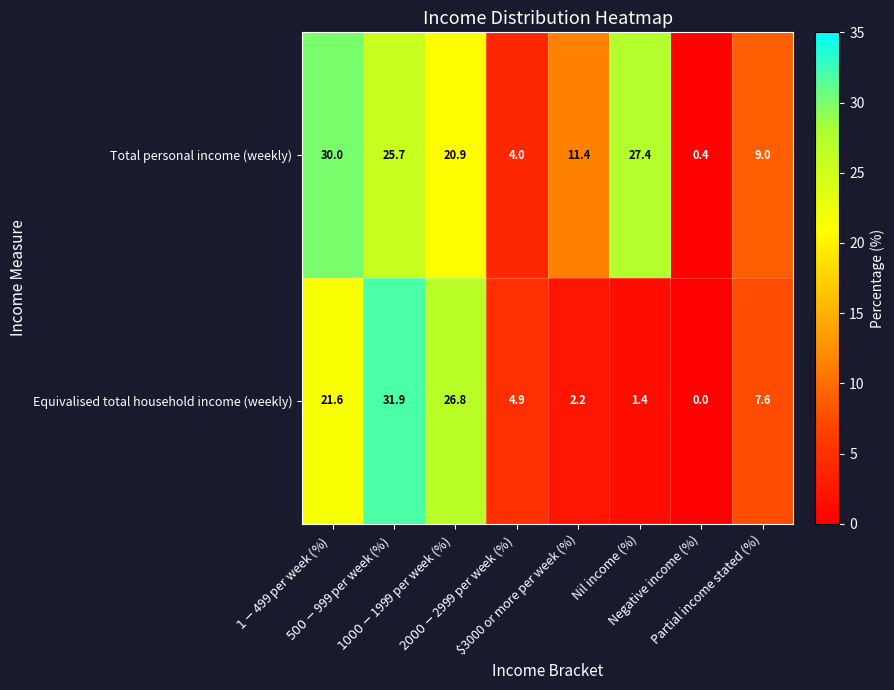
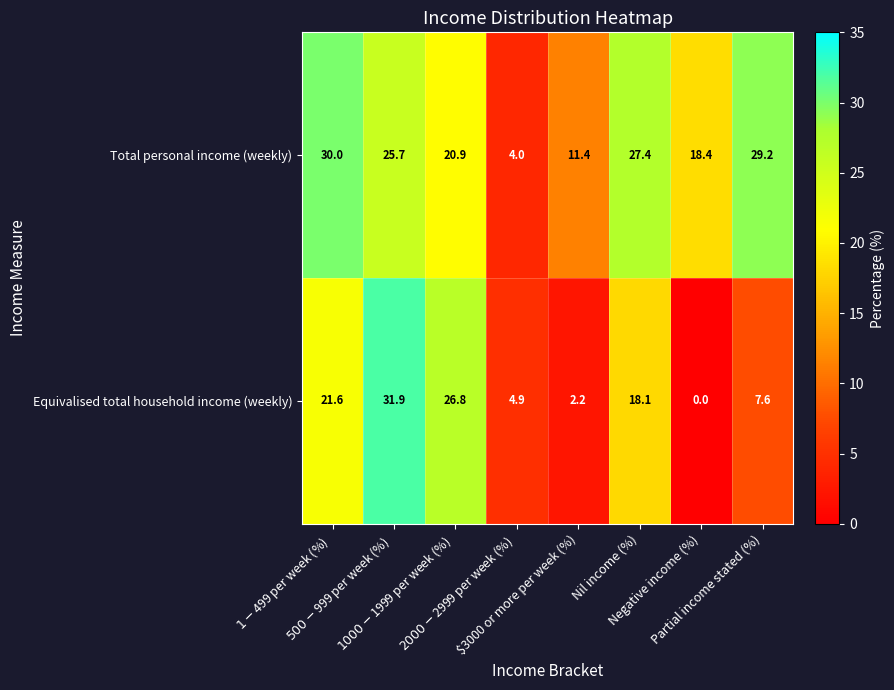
  {
    "Total personal income (weekly)": {
      "$3000 or more per week (%)": 11.4,
      "Nil income (%)": 27.4,
-     "Negative income (%)": 0.4,
-     "Partial income stated (%)": 9.0
+     "Negative income (%)": 18.4,
+     "Partial income stated (%)": 29.2
    },
    "Equivalised total household income (weekly)": {
      "$3000 or more per week (%)": 2.2,
-     "Nil income (%)": 1.4,
+     "Nil income (%)": 18.1,
      "Negative income (%)": 0.0,
      "Partial income stated (%)": 7.6
    }
  }
